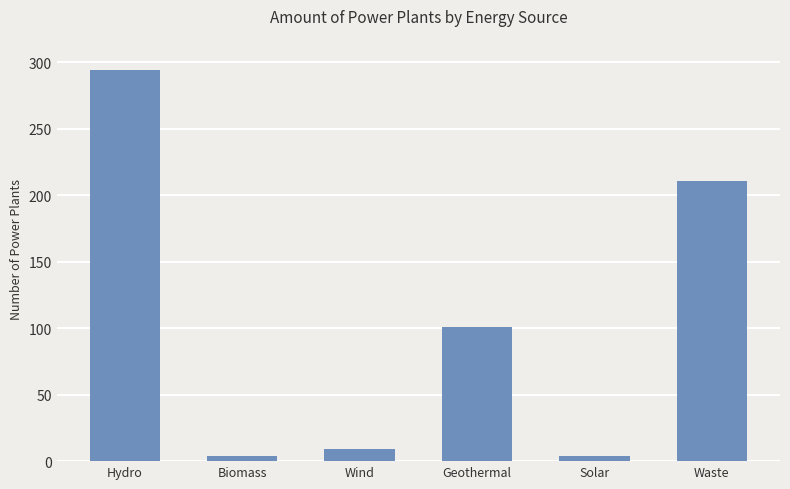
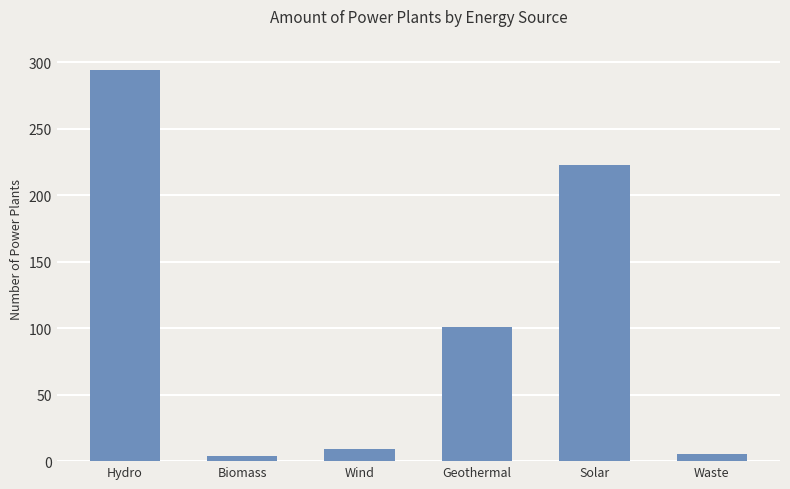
  {
    "Hydro": 294,
    "Biomass": 4,
    "Wind": 9,
    "Geothermal": 101,
-   "Solar": 4,
-   "Waste": 211
+   "Solar": 223,
+   "Waste": 5
  }
